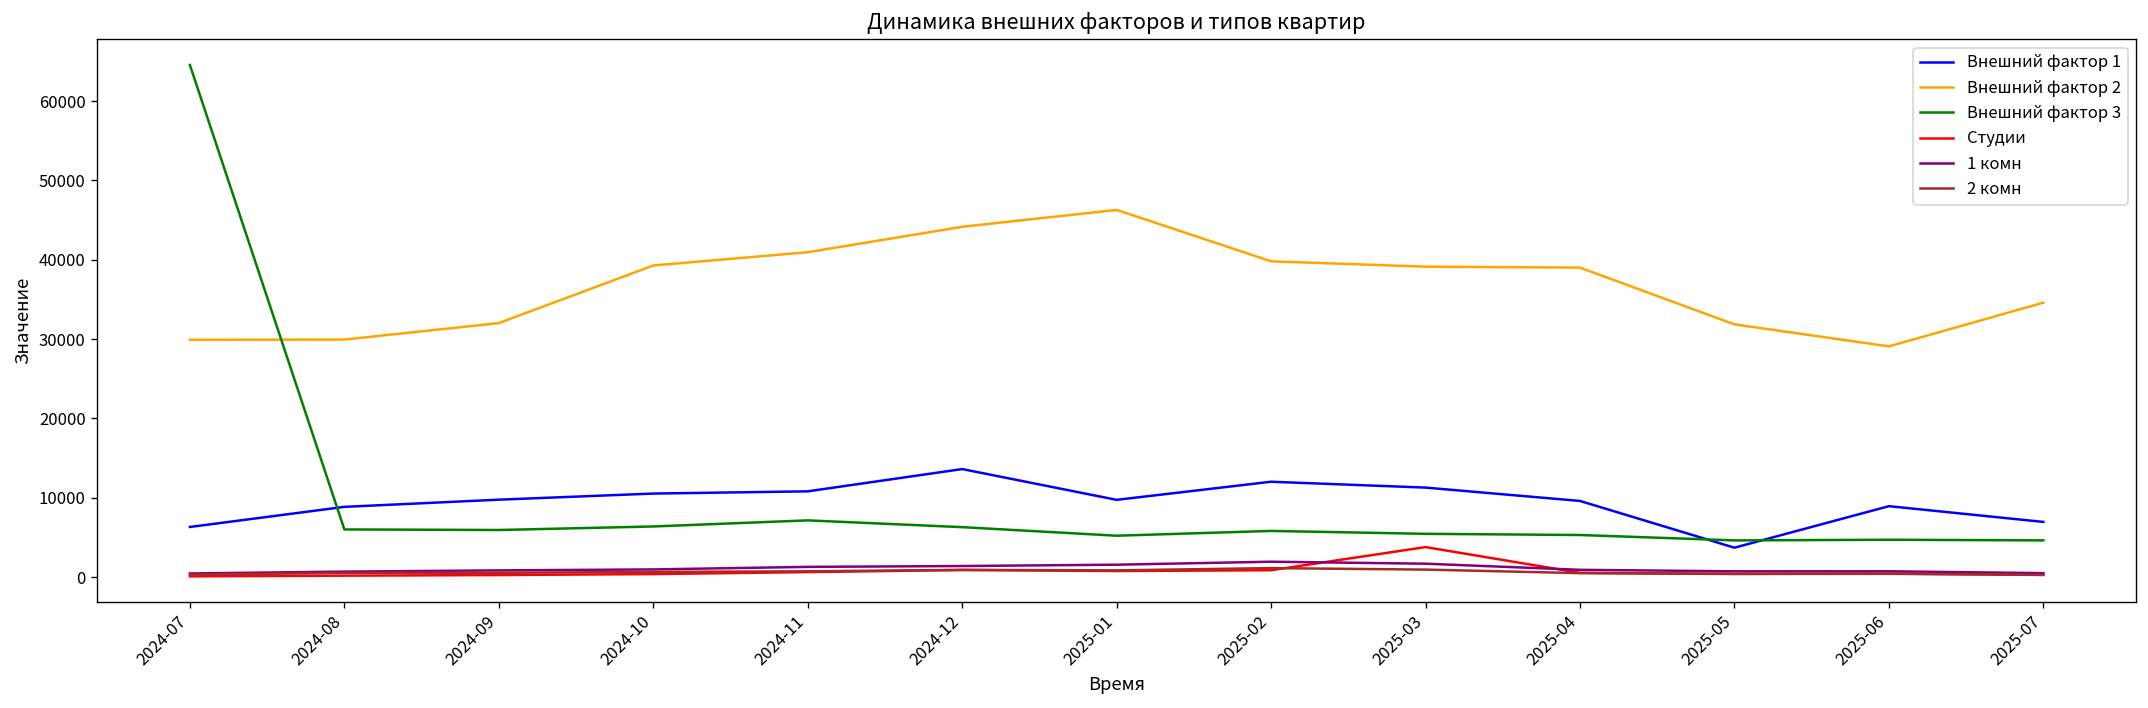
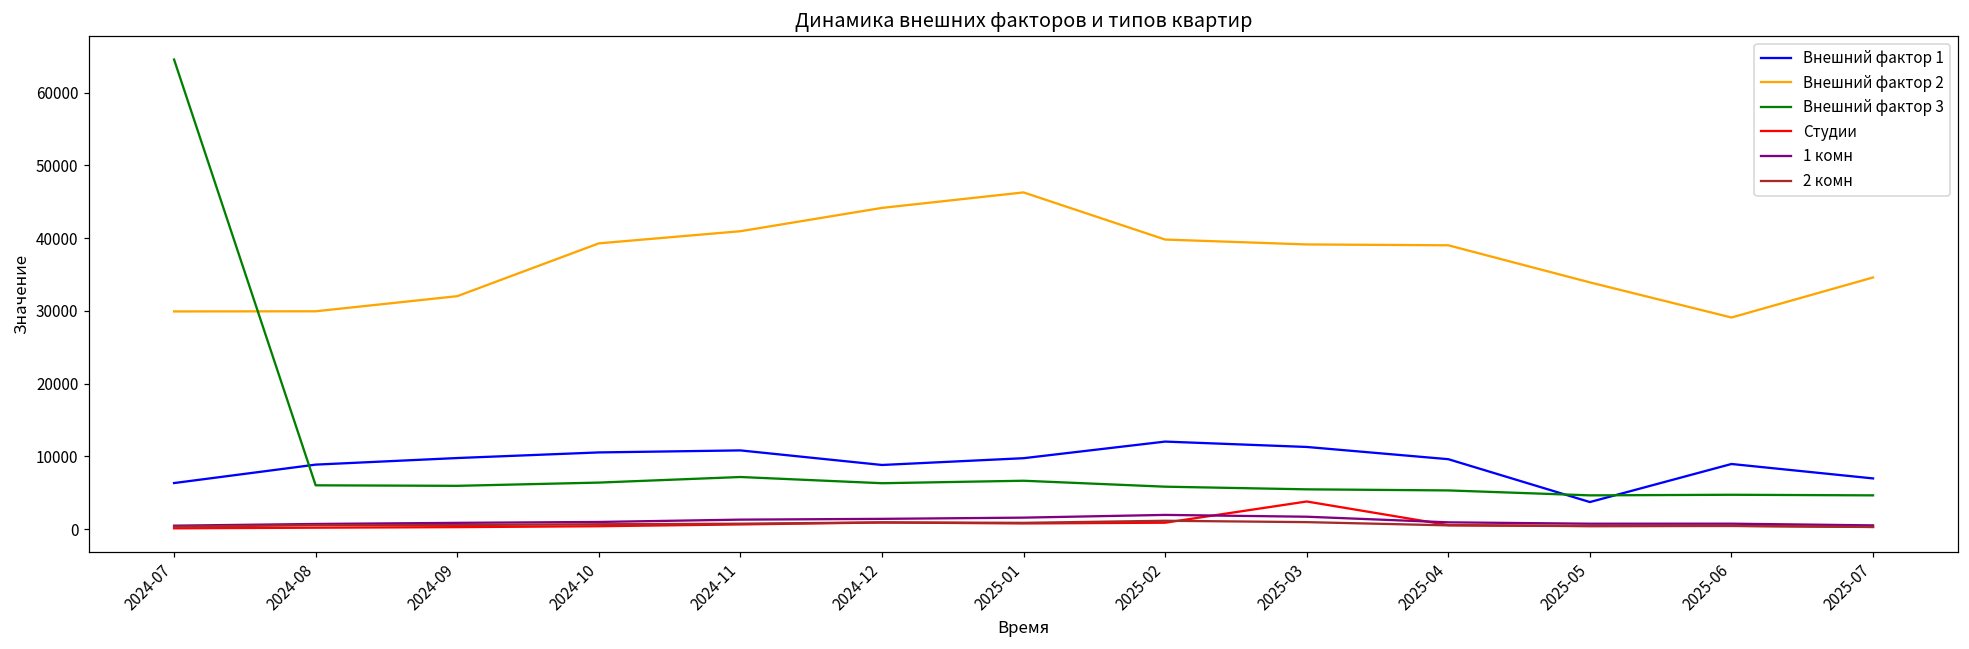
  {
    "Внешний фактор 1": {
      "2024-07": 6000,
      "2024-08": 9000,
      "2024-09": 10000,
      "2024-10": 11000,
      "2024-11": 11000,
-     "2024-12": 14000,
+     "2024-12": 9000,
      "2025-01": 10000,
      "2025-02": 12000,
      "2025-03": 11000,
      "2025-04": 10000,
      "2025-05": 4000,
      "2025-06": 9000,
      "2025-07": 7000
    },
    "Внешний фактор 2": {
      "2024-07": 30000,
      "2024-08": 30000,
      "2024-09": 32000,
      "2024-10": 39000,
      "2024-11": 41000,
      "2024-12": 44000,
      "2025-01": 46000,
      "2025-02": 40000,
      "2025-03": 39000,
      "2025-04": 39000,
-     "2025-05": 32000,
+     "2025-05": 34000,
      "2025-06": 29000,
      "2025-07": 35000
    },
    "Внешний фактор 3": {
      "2024-07": 65000,
      "2024-08": 6000,
      "2024-09": 6000,
      "2024-10": 6000,
      "2024-11": 7000,
      "2024-12": 6000,
-     "2025-01": 5000,
+     "2025-01": 7000,
      "2025-02": 6000,
      "2025-03": 5000,
      "2025-04": 5000,
      "2025-05": 5000,
      "2025-06": 5000,
      "2025-07": 5000
    },
    "Студии": {
      "2025-03": 4000
    },
    "1 комн": {
      "2024-11": 1000,
      "2024-12": 1000,
      "2025-01": 2000,
      "2025-02": 2000,
      "2025-03": 2000,
      "2025-04": 1000
    },
    "2 комн": {
      "2025-03": 1000
    }
  }
